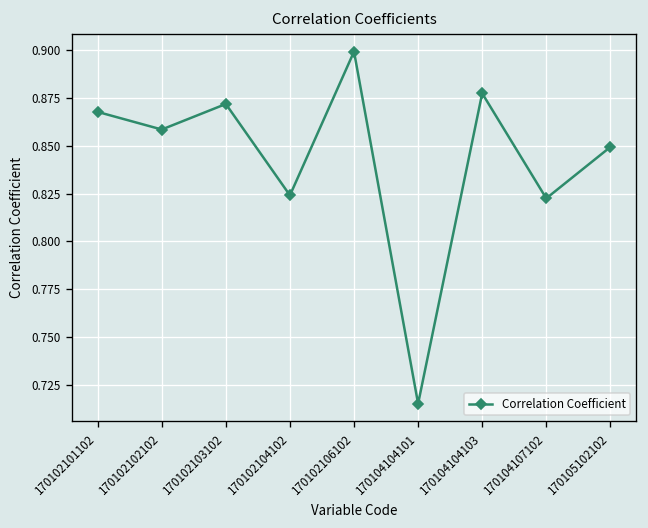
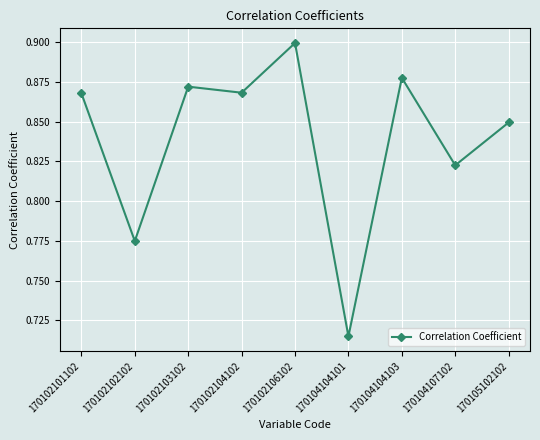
  {
    "170102101102": 0.868,
-   "170102102102": 0.859,
+   "170102102102": 0.775,
    "170102103102": 0.872,
-   "170102104102": 0.824,
+   "170102104102": 0.868,
    "170102106102": 0.899,
    "170104104101": 0.715,
    "170104104103": 0.878,
    "170104107102": 0.823,
    "170105102102": 0.849
  }
